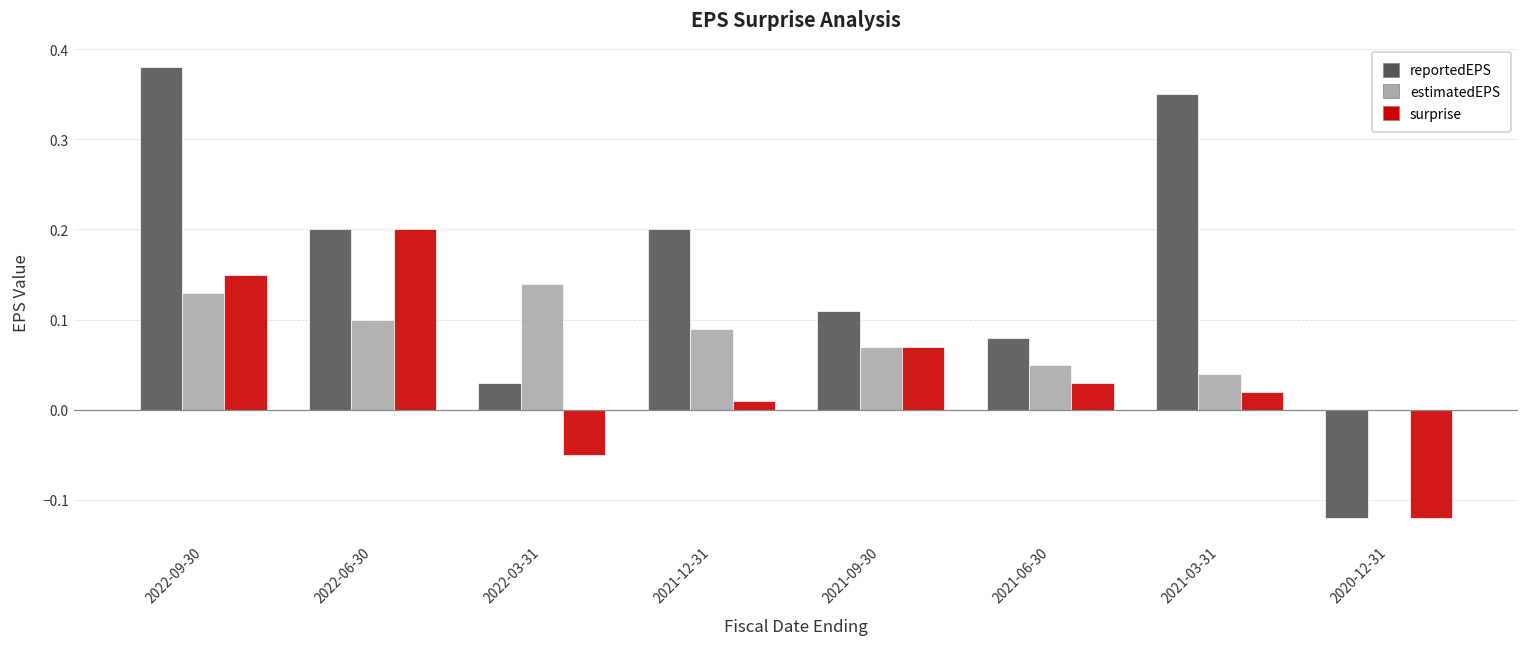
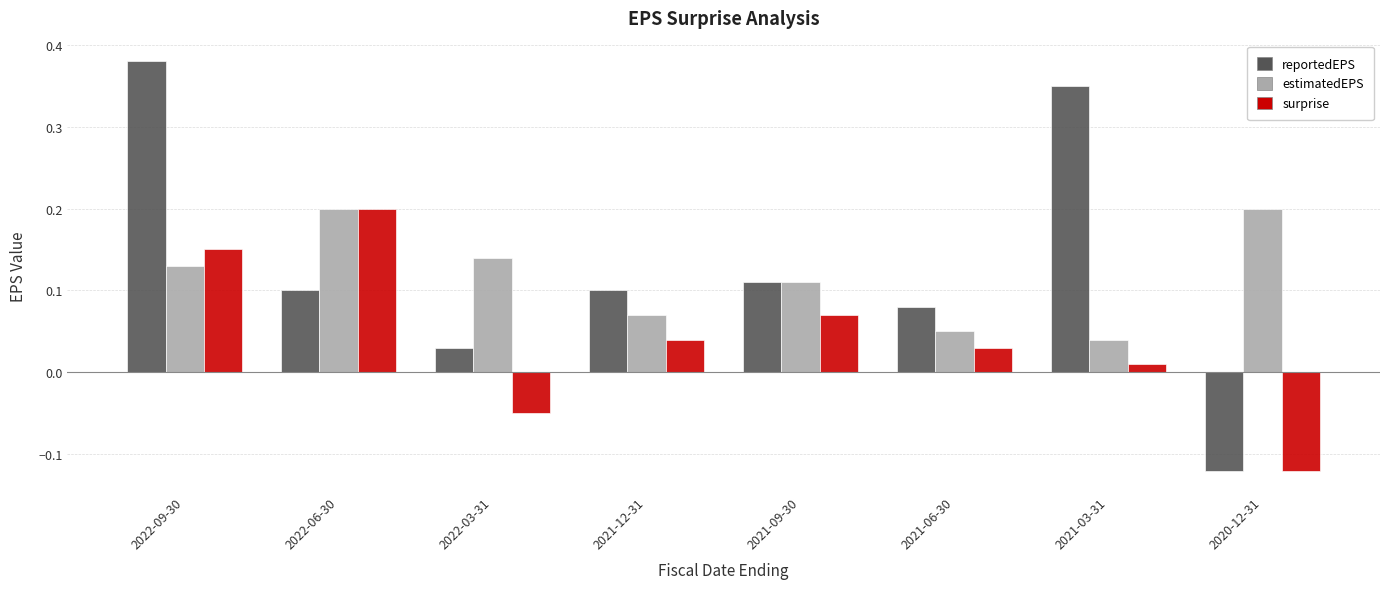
  {
    "reportedEPS": {
      "2022-09-30": 0.38,
-     "2022-06-30": 0.2,
+     "2022-06-30": 0.1,
      "2022-03-31": 0.03,
-     "2021-12-31": 0.2,
+     "2021-12-31": 0.1,
      "2021-09-30": 0.11,
      "2021-06-30": 0.08,
      "2021-03-31": 0.35,
      "2020-12-31": -0.12
    },
    "estimatedEPS": {
      "2022-09-30": 0.13,
-     "2022-06-30": 0.1,
+     "2022-06-30": 0.2,
      "2022-03-31": 0.14,
-     "2021-12-31": 0.09,
-     "2021-09-30": 0.07,
+     "2021-12-31": 0.07,
+     "2021-09-30": 0.11,
      "2021-06-30": 0.05,
      "2021-03-31": 0.04,
-     "2020-12-31": 0.0
+     "2020-12-31": 0.2
    },
    "surprise": {
      "2022-09-30": 0.15,
      "2022-06-30": 0.20,
      "2022-03-31": -0.05,
-     "2021-12-31": 0.01,
+     "2021-12-31": 0.04,
      "2021-09-30": 0.07,
      "2021-06-30": 0.03,
-     "2021-03-31": 0.02,
+     "2021-03-31": 0.01,
      "2020-12-31": -0.12
    }
  }
